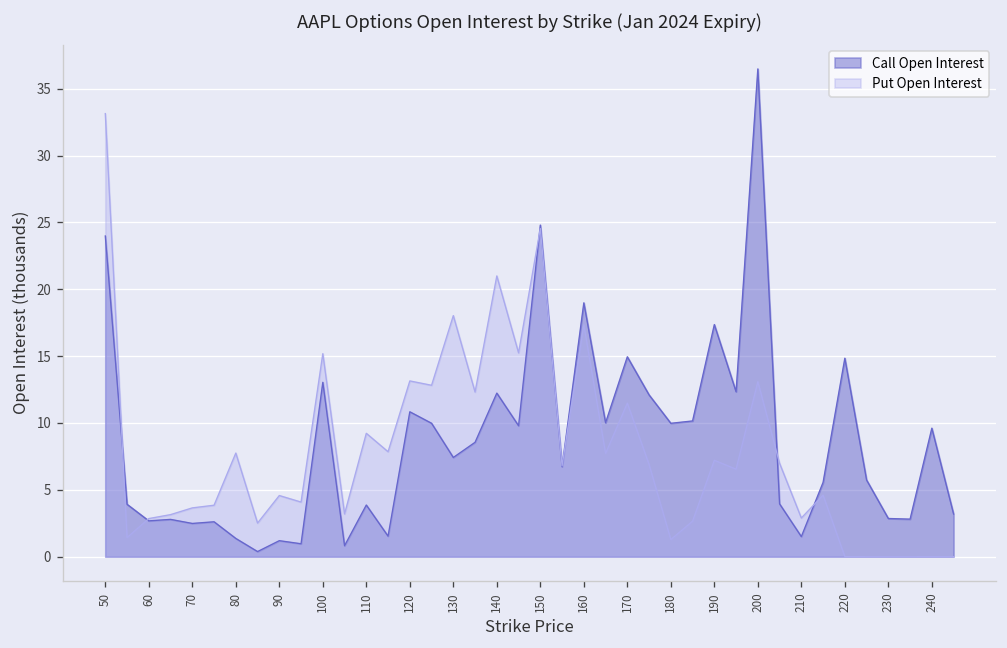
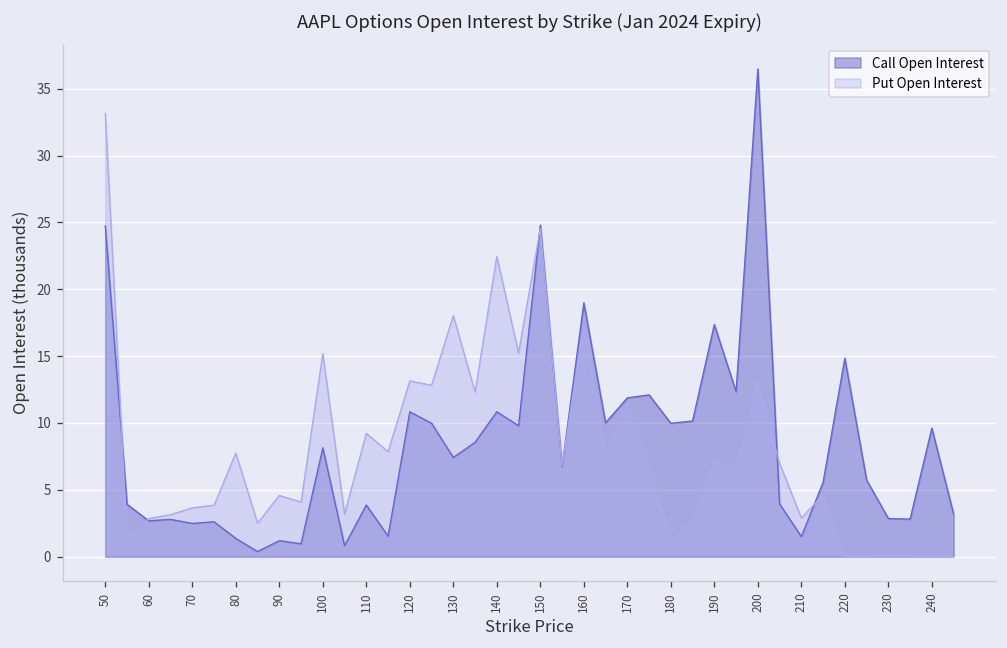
  {
    "Call Open Interest": {
-     "50": 24.0,
+     "50": 24.7,
      "70": 2.5,
      "80": 1.4,
      "90": 1.2,
-     "100": 13.0,
+     "100": 8.1,
      "110": 3.9,
      "120": 10.8,
      "130": 7.4,
-     "140": 12.2,
+     "140": 10.8,
      "150": 24.8,
      "160": 19.0,
-     "170": 14.9,
+     "170": 11.9,
      "180": 10.0,
      "190": 17.4,
      "200": 36.5,
      "210": 1.5,
      "220": 14.8,
      "230": 2.9,
      "240": 9.6
    },
    "Put Open Interest": {
      "50": 33.1,
      "70": 3.6,
      "80": 7.7,
      "90": 4.6,
      "100": 15.2,
      "110": 9.2,
      "120": 13.1,
      "130": 18.0,
-     "140": 21.0,
+     "140": 22.4,
      "150": 24.5,
      "160": 17.3,
      "170": 11.5,
      "180": 1.3,
      "190": 7.2,
      "200": 13.1,
      "210": 2.9,
      "220": 0.0,
      "230": 0.0,
      "240": 0.0
    }
  }
